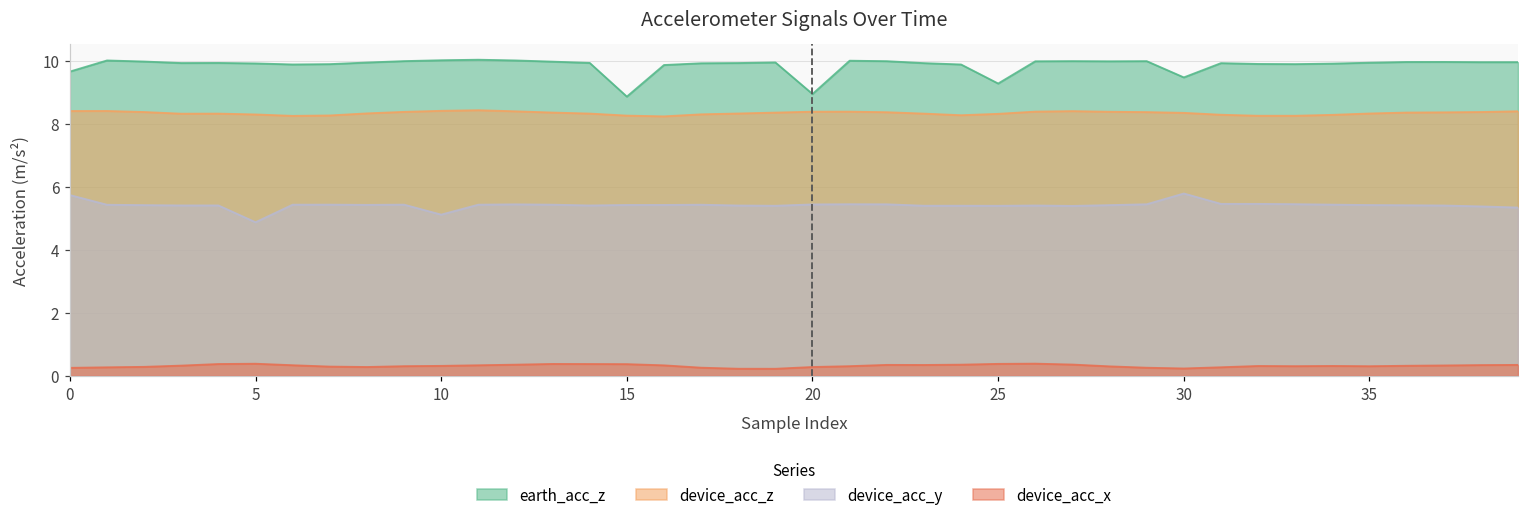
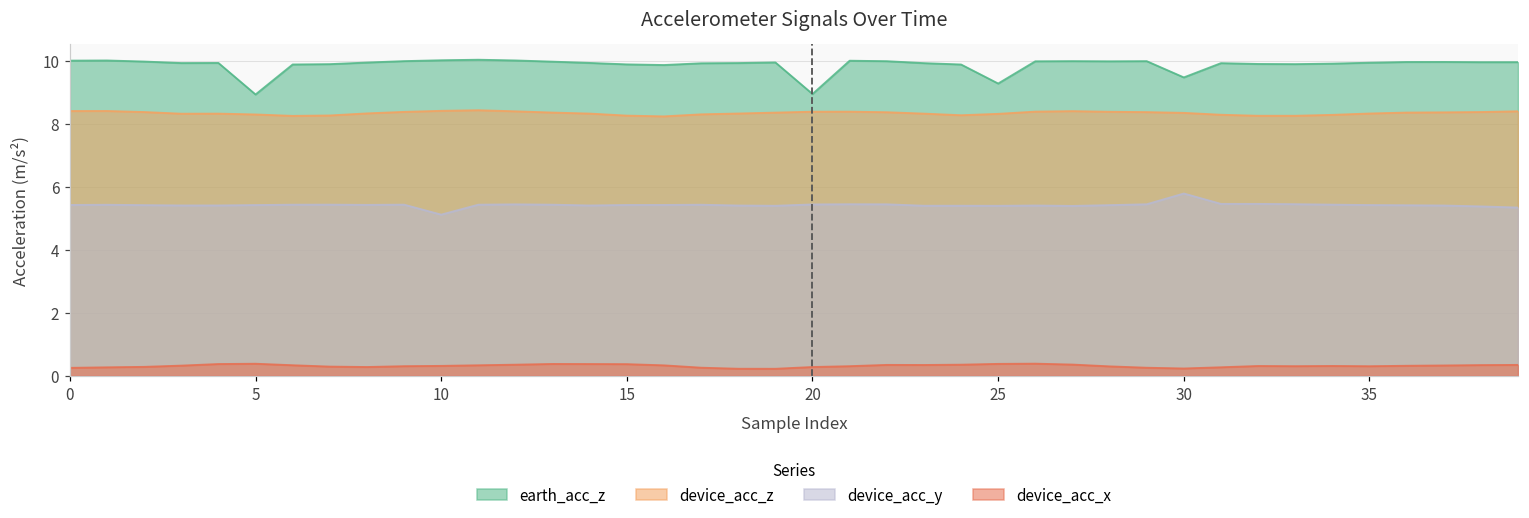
  {
    "earth_acc_z": {
-     "0": 9.6,
-     "5": 9.9,
+     "0": 10.0,
+     "5": 8.9,
      "10": 10.0,
-     "15": 8.9,
+     "15": 9.9,
      "20": 8.9,
      "25": 9.3,
      "30": 9.5,
      "35": 9.9
    },
    "device_acc_y": {
-     "0": 5.7,
-     "5": 4.9,
+     "0": 5.4,
+     "5": 5.4,
      "10": 5.1,
      "15": 5.4,
      "20": 5.4,
      "25": 5.4,
      "30": 5.8,
      "35": 5.4
    }
  }
